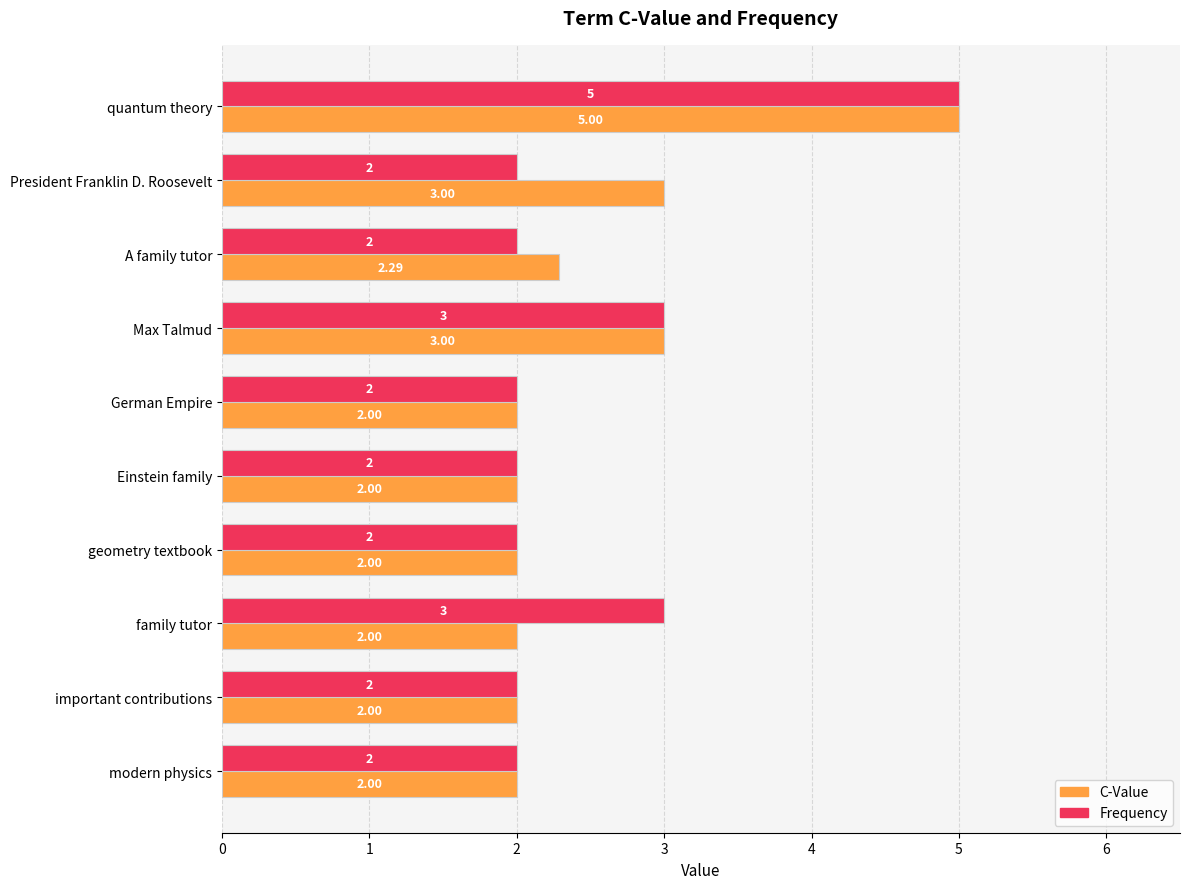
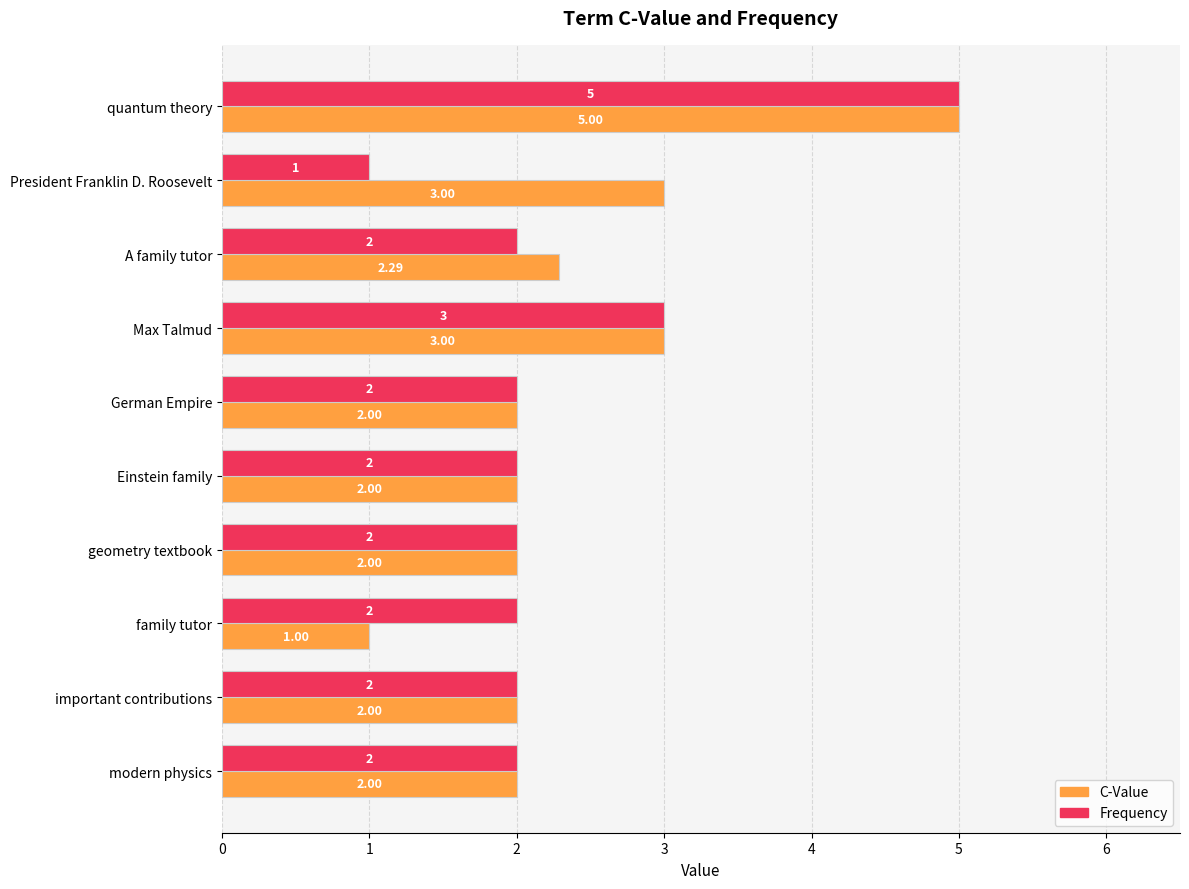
  {
    "C-Value": {
      "quantum theory": 5.00,
      "President Franklin D. Roosevelt": 3.00,
      "A family tutor": 2.29,
      "Max Talmud": 3.00,
      "German Empire": 2.00,
      "Einstein family": 2.00,
      "geometry textbook": 2.00,
-     "family tutor": 2.00,
+     "family tutor": 1.00,
      "important contributions": 2.00,
      "modern physics": 2.00
    },
    "Frequency": {
      "quantum theory": 5,
-     "President Franklin D. Roosevelt": 2,
+     "President Franklin D. Roosevelt": 1,
      "A family tutor": 2,
      "Max Talmud": 3,
      "German Empire": 2,
      "Einstein family": 2,
      "geometry textbook": 2,
-     "family tutor": 3,
+     "family tutor": 2,
      "important contributions": 2,
      "modern physics": 2
    }
  }
